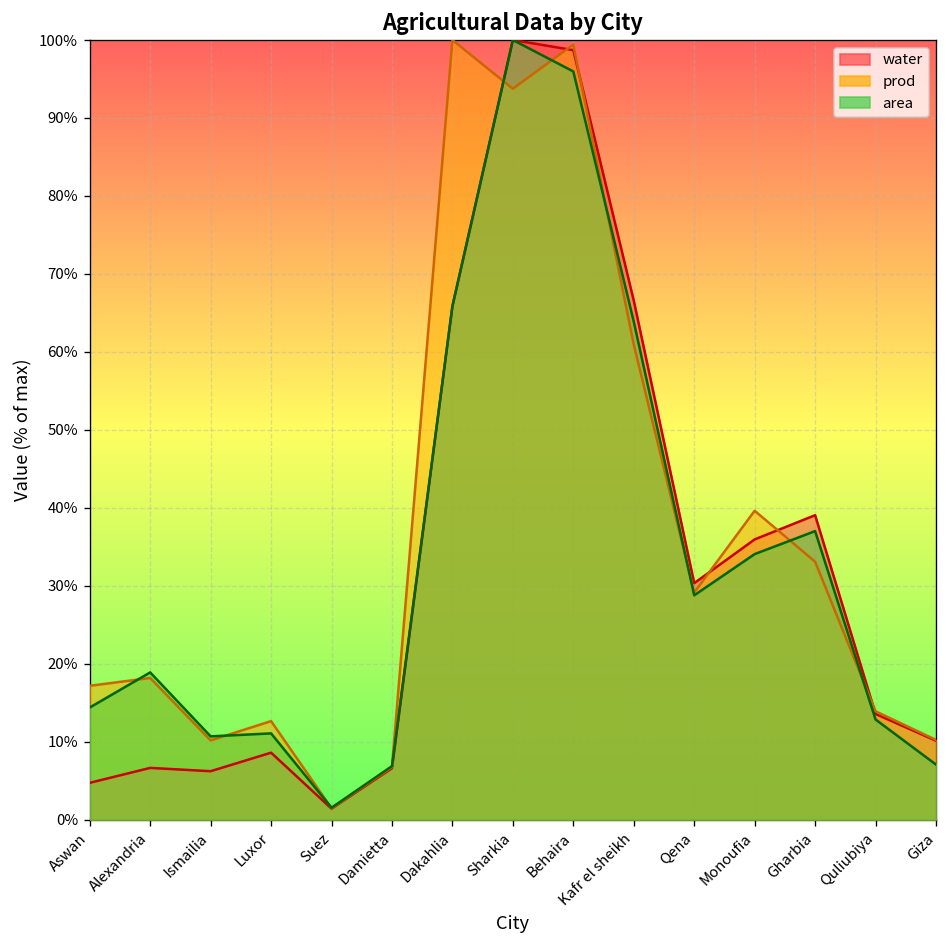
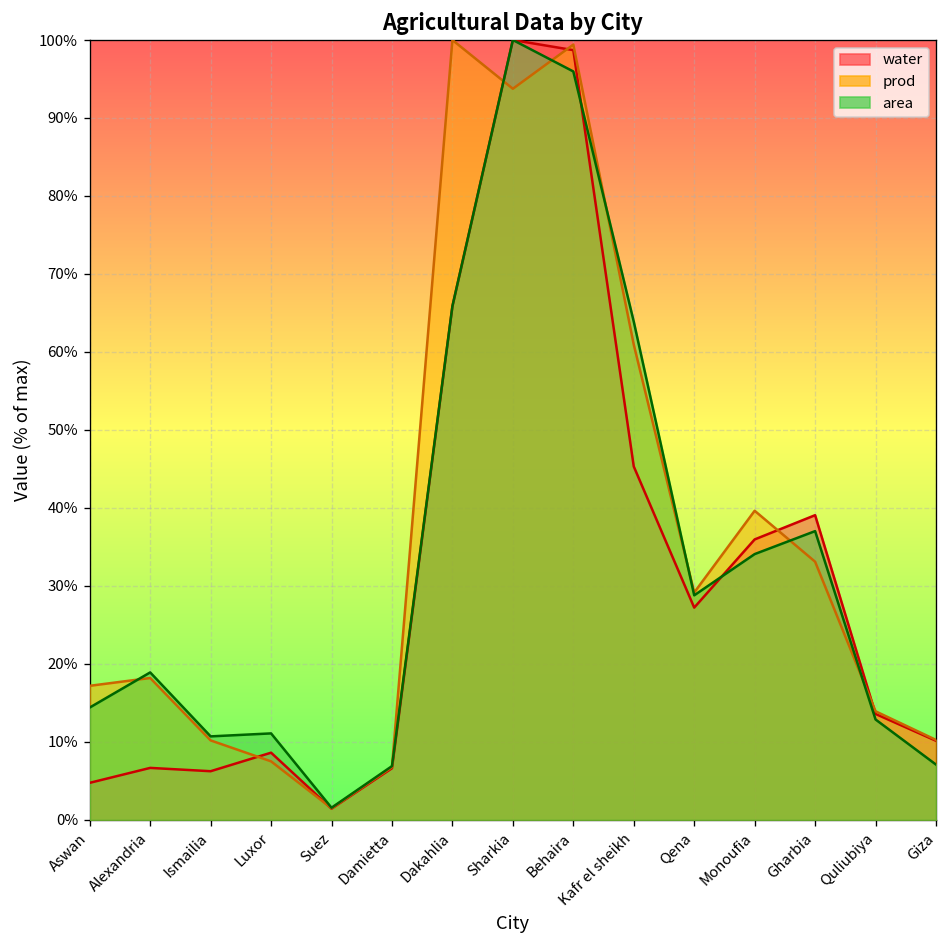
  {
    "water": {
      "Aswan": "5%",
      "Alexandria": "7%",
      "Ismailia": "6%",
      "Luxor": "9%",
      "Behaira": "99%",
-     "Kafr el sheikh": "67%",
-     "Qena": "30%",
+     "Kafr el sheikh": "45%",
+     "Qena": "27%",
      "Monoufia": "36%",
      "Gharbia": "39%"
    },
    "prod": {
      "Aswan": "17%",
      "Alexandria": "18%",
      "Ismailia": "10%",
-     "Luxor": "13%",
+     "Luxor": "8%",
      "Dakahlia": "100%",
      "Sharkia": "94%",
      "Behaira": "99%",
      "Kafr el sheikh": "61%",
      "Monoufia": "40%",
      "Gharbia": "33%"
    },
    "area": {
      "Aswan": "14%",
      "Alexandria": "19%",
      "Ismailia": "11%",
      "Luxor": "11%",
      "Behaira": "96%",
      "Kafr el sheikh": "64%",
      "Monoufia": "34%",
      "Gharbia": "37%",
      "Quliubiya": "13%",
      "Giza": "7%"
    }
  }
